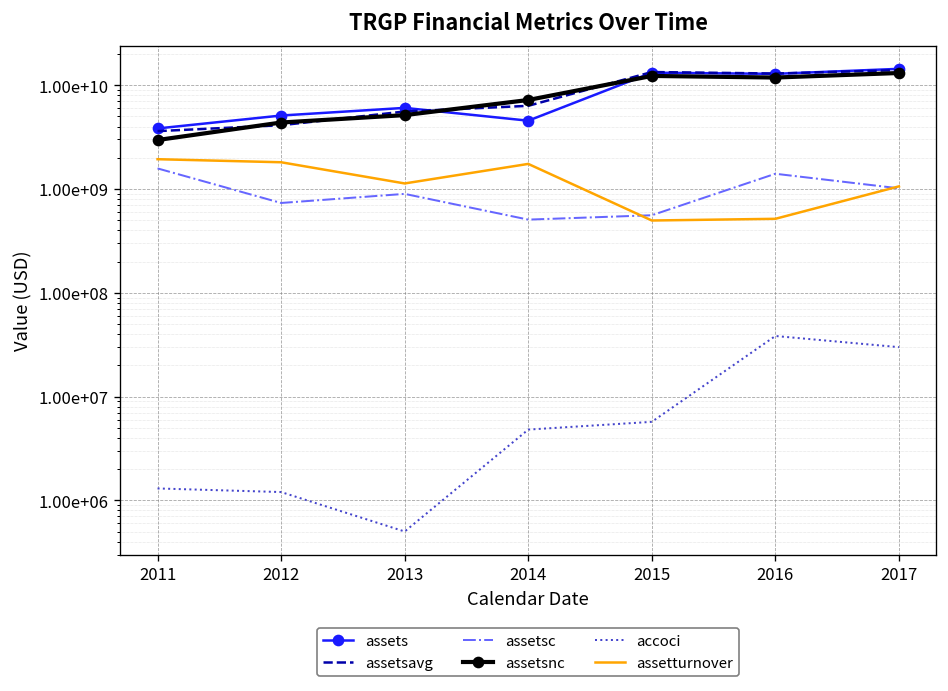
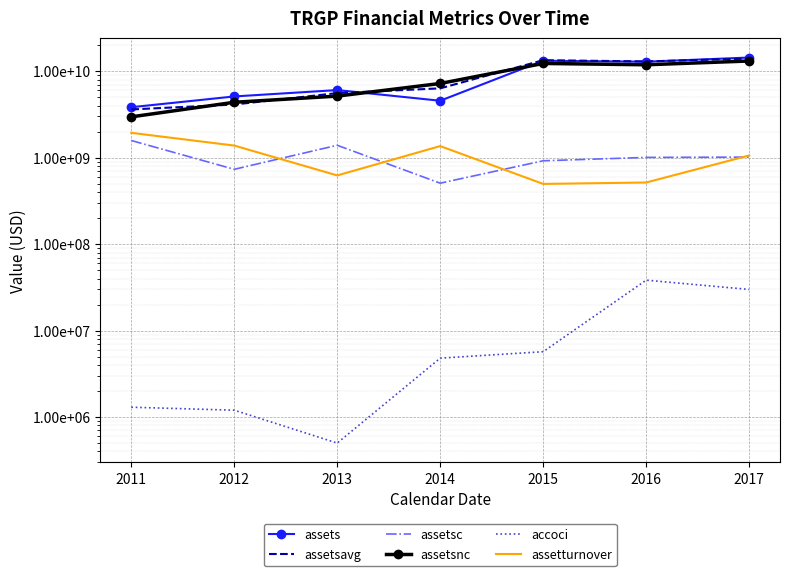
  {
    "assets": {
      "2012": 5000000000,
      "2013": 6000000000,
      "2014": 5000000000
    },
    "assetsavg": {
      "2013": 6000000000,
      "2014": 6000000000
    },
    "assetsc": {
      "2011": 1600000000,
      "2012": 700000000,
-     "2013": 900000000,
+     "2013": 1400000000,
      "2014": 500000000,
-     "2015": 600000000,
-     "2016": 1400000000
+     "2015": 900000000,
+     "2016": 1000000000
    },
    "assetsnc": {
      "2011": 3000000000,
      "2013": 5000000000,
      "2014": 7000000000,
      "2015": 12000000000,
      "2016": 12000000000
    },
    "accoci": {
      "2011": 1300000,
      "2012": 1200000,
      "2013": 500000,
      "2014": 5000000,
      "2015": 6000000,
      "2016": 40000000,
      "2017": 30000000
    },
    "assetturnover": {
      "2011": 1900000000,
-     "2012": 1800000000,
-     "2013": 1100000000,
-     "2014": 1700000000,
+     "2012": 1400000000,
+     "2013": 600000000,
+     "2014": 1400000000,
      "2015": 500000000,
      "2016": 500000000
    }
  }
